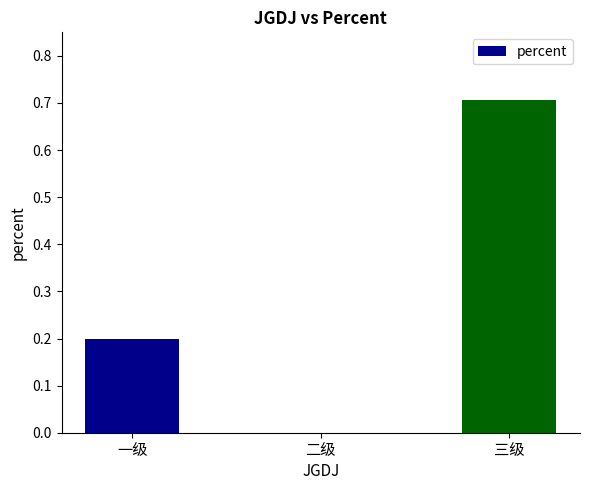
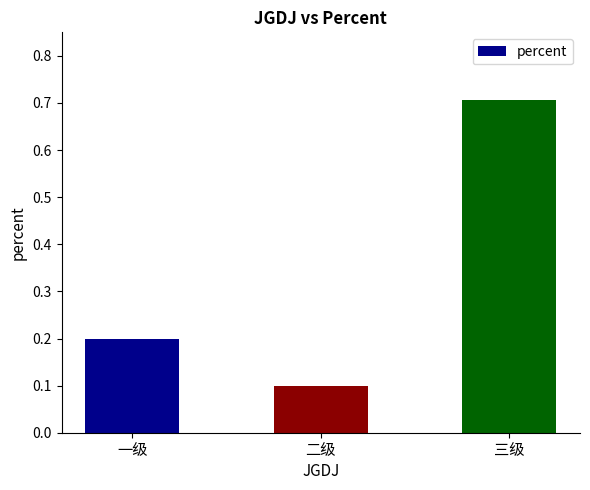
  {
    "一级": 0.2,
-   "二级": 0.0,
+   "二级": 0.1,
    "三级": 0.71
  }
